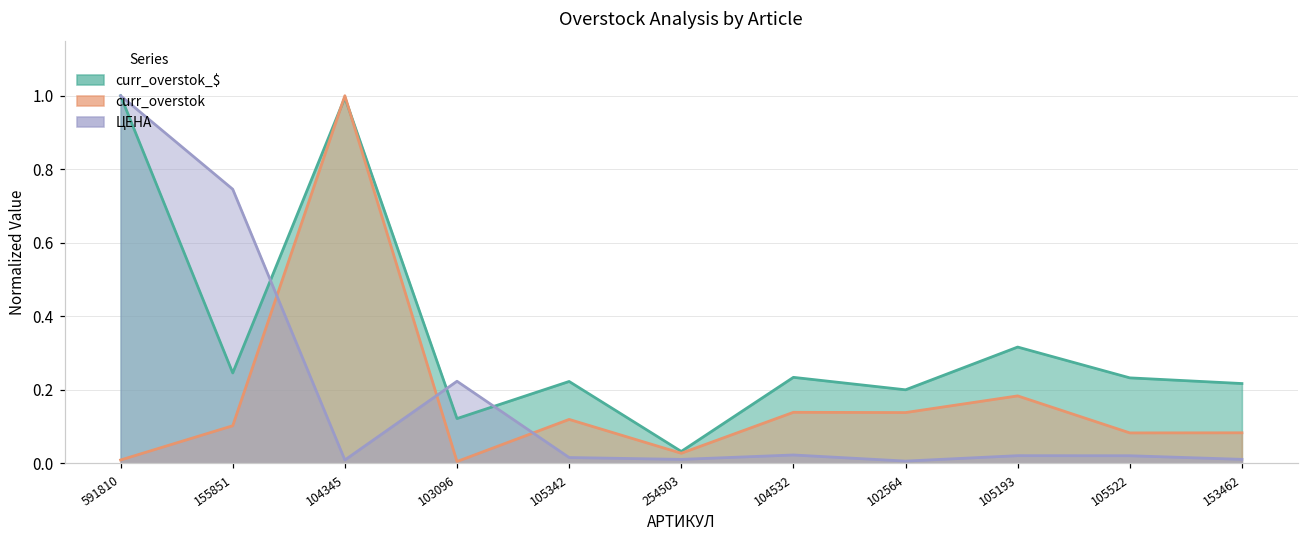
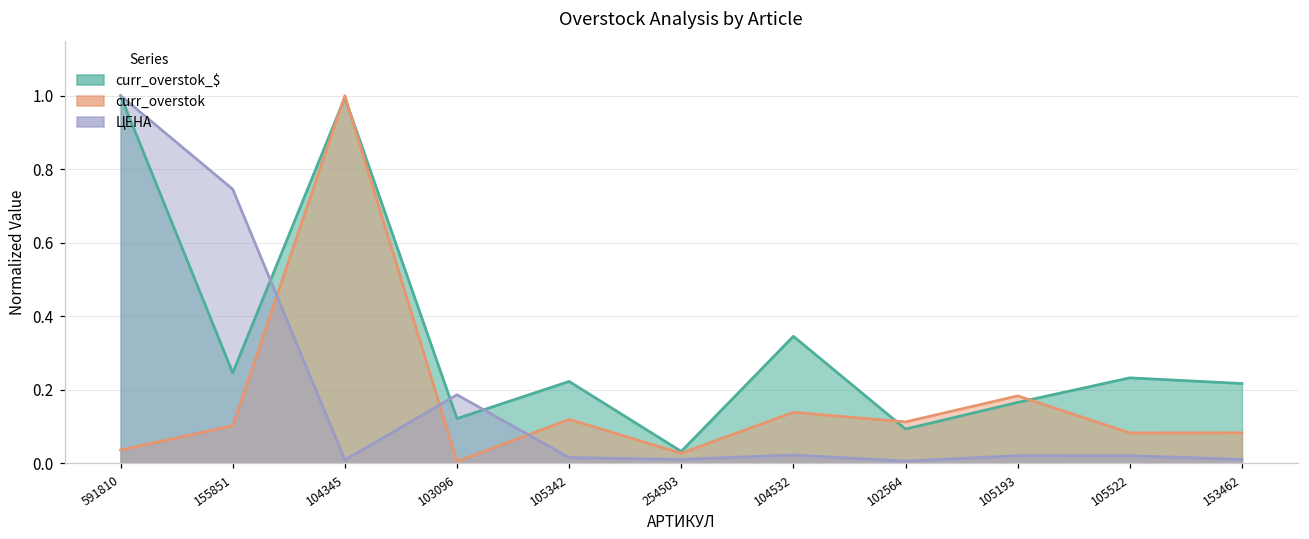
  {
    "curr_overstok_$": {
      "155851": 0.25,
      "103096": 0.12,
      "105342": 0.22,
-     "104532": 0.23,
-     "102564": 0.20,
-     "105193": 0.32,
+     "104532": 0.35,
+     "102564": 0.09,
+     "105193": 0.17,
      "105522": 0.23,
      "153462": 0.22
    },
    "curr_overstok": {
-     "591810": 0.01,
+     "591810": 0.04,
      "155851": 0.10,
      "103096": 0.01,
      "105342": 0.12,
      "104532": 0.14,
-     "102564": 0.14,
+     "102564": 0.11,
      "105193": 0.18,
      "105522": 0.08,
      "153462": 0.08
    },
    "ЦЕНА": {
      "155851": 0.75,
      "104345": 0.01,
-     "103096": 0.22,
+     "103096": 0.19,
      "105342": 0.02,
      "254503": 0.01,
      "104532": 0.02,
      "102564": 0.01,
      "105193": 0.02,
      "105522": 0.02,
      "153462": 0.01
    }
  }
